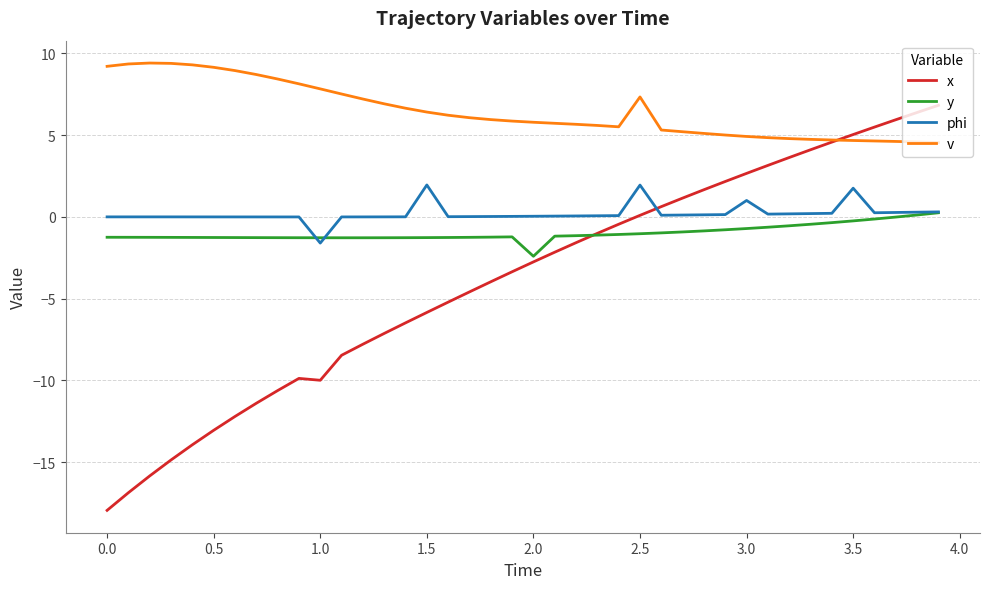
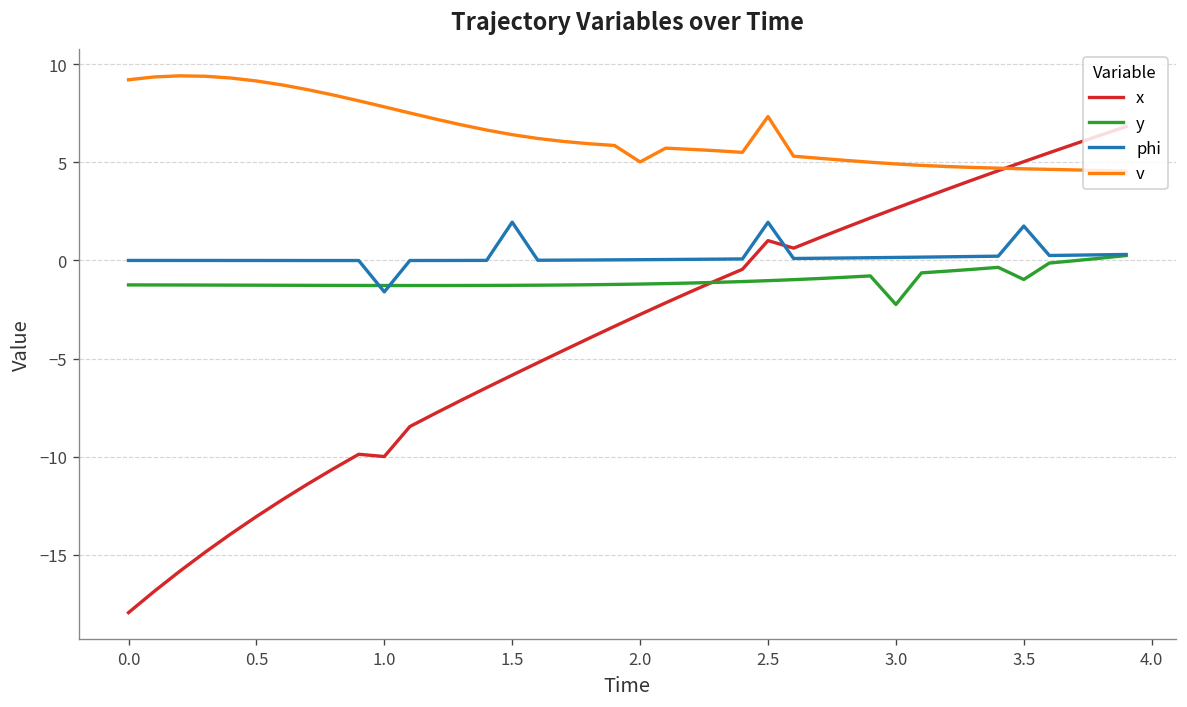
  {
    "x": {
      "0.0": -17.9,
      "0.5": -13.1,
      "1.0": -10.0,
      "1.5": -5.8,
      "2.0": -2.8,
-     "2.5": 0.1,
+     "2.5": 1.0,
      "3.0": 2.7,
      "3.5": 5.0
    },
    "y": {
      "0.0": -1.2,
      "0.5": -1.3,
      "1.0": -1.3,
      "1.5": -1.3,
-     "2.0": -2.4,
+     "2.0": -1.2,
      "2.5": -1.0,
-     "3.0": -0.7,
-     "3.5": -0.2
+     "3.0": -2.2,
+     "3.5": -1.0
    },
    "phi": {
      "0.0": 0.0,
      "0.5": 0.0,
      "1.0": -1.6,
      "1.5": 2.0,
      "2.0": 0.0,
      "2.5": 1.9,
-     "3.0": 1.0,
+     "3.0": 0.2,
      "3.5": 1.8
    },
    "v": {
      "0.0": 9.2,
      "0.5": 9.1,
      "1.0": 7.8,
      "1.5": 6.4,
-     "2.0": 5.8,
+     "2.0": 5.0,
      "2.5": 7.3,
      "3.0": 4.9,
      "3.5": 4.7
    }
  }
